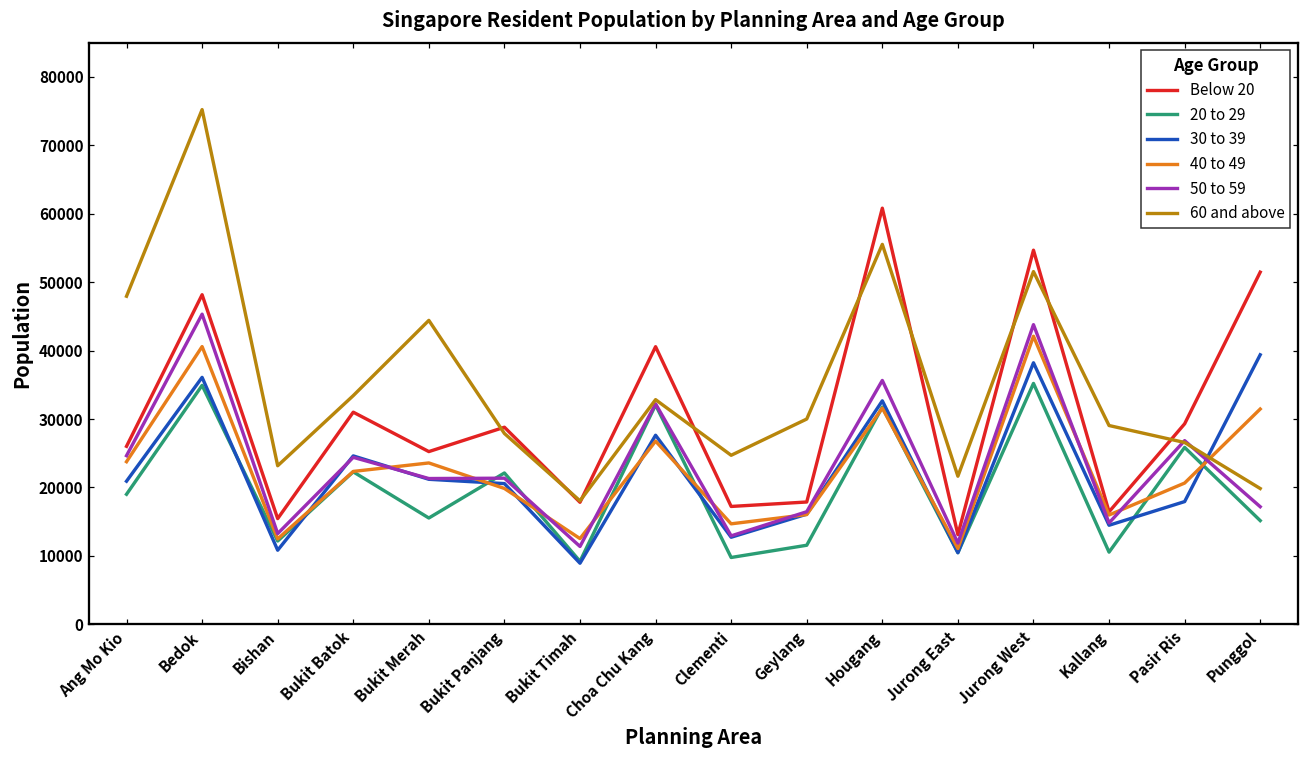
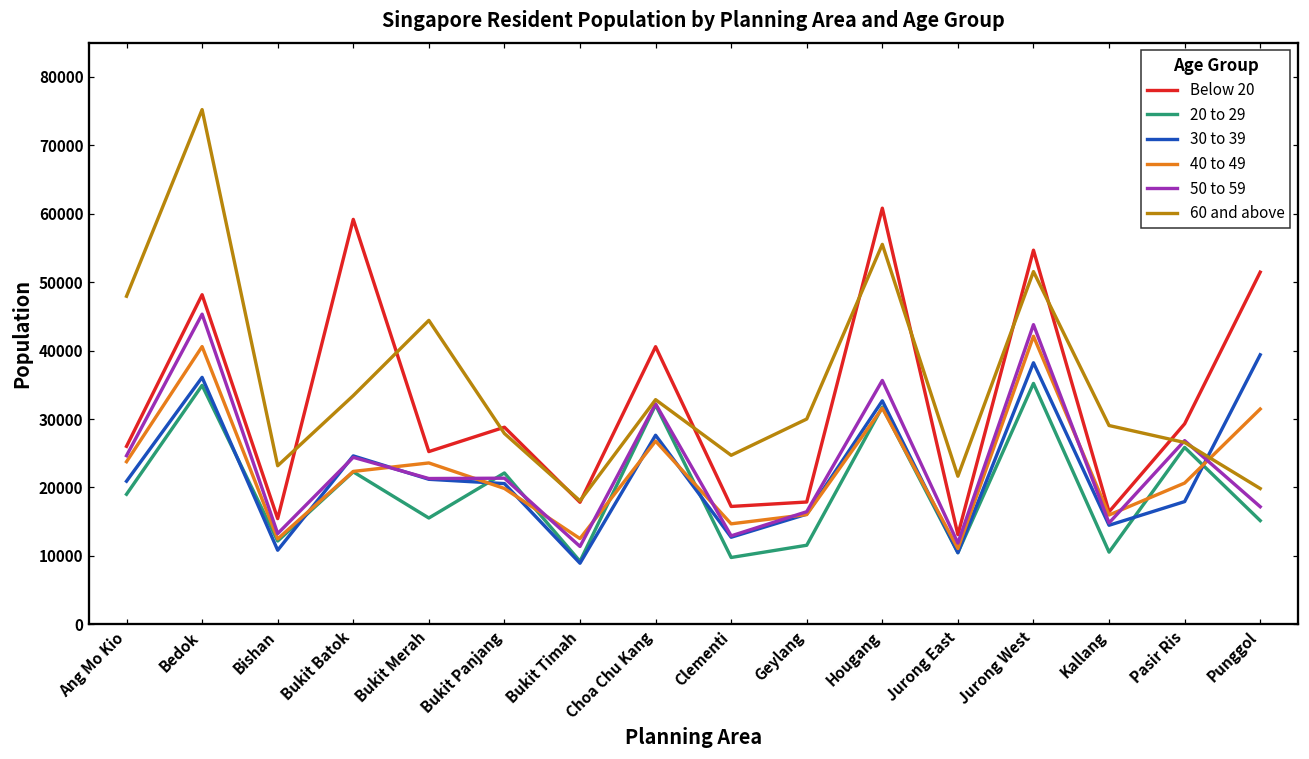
  {
    "Below 20": {
      "Ang Mo Kio": 26000,
      "Bedok": 48000,
      "Bishan": 15000,
-     "Bukit Batok": 31000,
+     "Bukit Batok": 59000,
      "Bukit Merah": 25000,
      "Bukit Panjang": 29000,
      "Choa Chu Kang": 41000,
      "Clementi": 17000,
      "Geylang": 18000,
      "Hougang": 61000,
      "Jurong East": 13000,
      "Jurong West": 55000,
      "Kallang": 16000,
      "Pasir Ris": 29000,
      "Punggol": 51000
    },
    "20 to 29": {
      "Ang Mo Kio": 19000,
      "Bedok": 35000,
      "Bukit Merah": 16000,
      "Bukit Panjang": 22000,
      "Clementi": 10000,
      "Geylang": 12000,
      "Jurong West": 35000,
      "Kallang": 11000,
      "Pasir Ris": 26000,
      "Punggol": 15000
    },
    "30 to 39": {
      "Ang Mo Kio": 21000,
      "Bedok": 36000,
      "Bishan": 11000,
      "Bukit Panjang": 21000,
      "Choa Chu Kang": 28000,
      "Hougang": 33000,
      "Jurong West": 38000,
      "Pasir Ris": 18000,
      "Punggol": 39000
    },
    "50 to 59": {
      "Ang Mo Kio": 25000,
      "Bedok": 45000,
      "Bishan": 13000,
      "Bukit Panjang": 21000,
      "Bukit Timah": 11000,
      "Hougang": 36000,
      "Jurong East": 12000,
      "Jurong West": 44000,
      "Punggol": 17000
    }
  }
